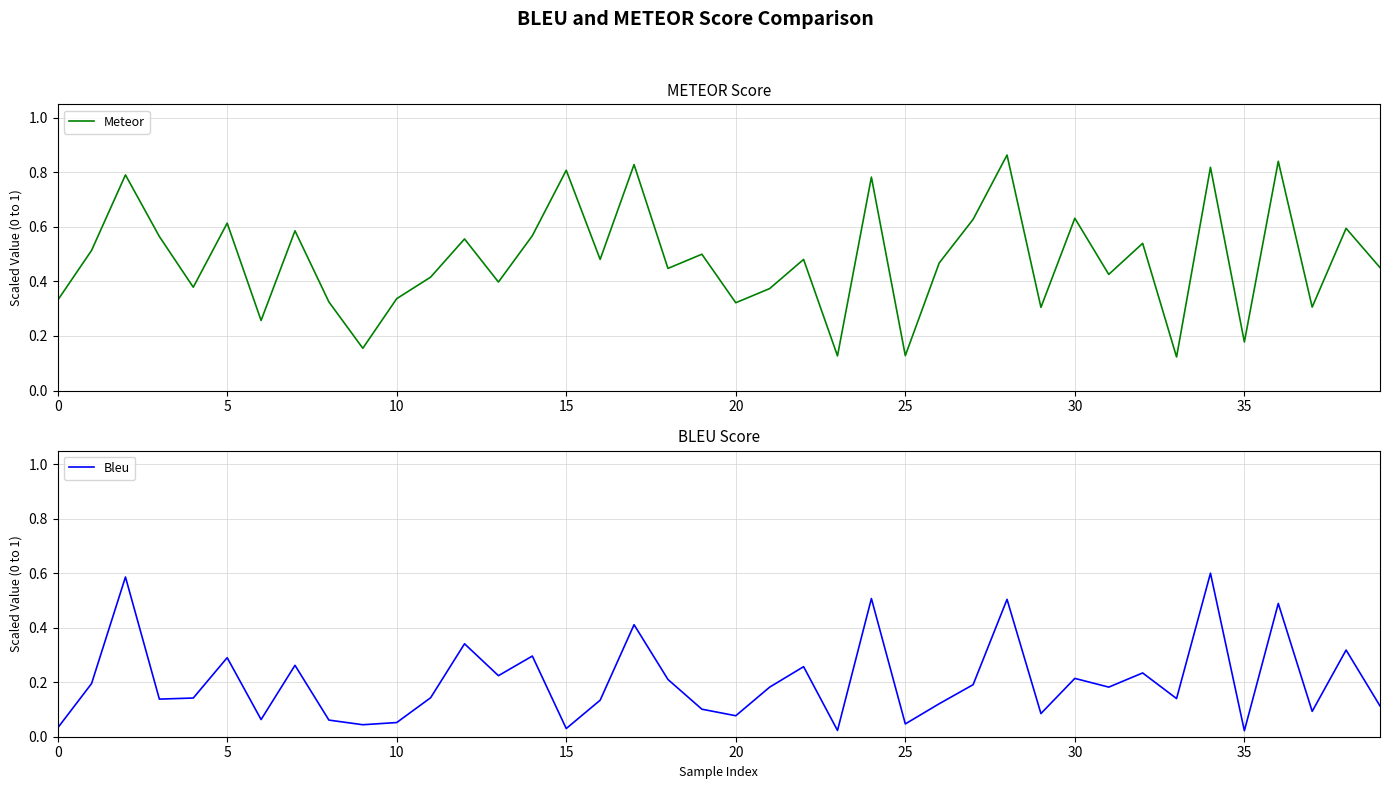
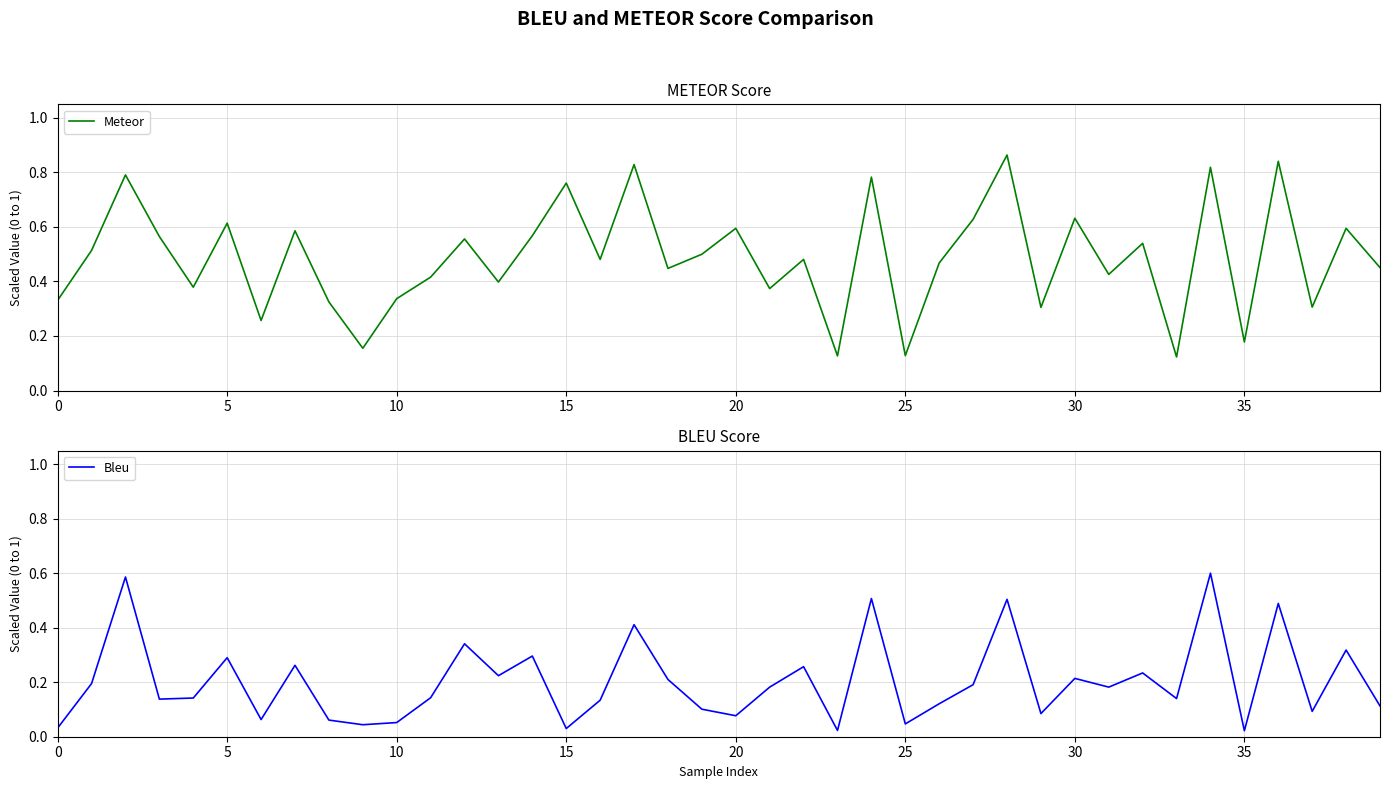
  {
    "METEOR Score": {
      "0": 0.33,
      "5": 0.61,
      "10": 0.34,
-     "15": 0.81,
-     "20": 0.32,
+     "15": 0.76,
+     "20": 0.60,
      "25": 0.13,
      "30": 0.63,
      "35": 0.18
    },
    "BLEU Score": {
      "0": 0.03,
      "5": 0.29,
      "10": 0.05,
      "15": 0.03,
      "20": 0.08,
      "25": 0.05,
      "30": 0.21,
      "35": 0.02
    }
  }
